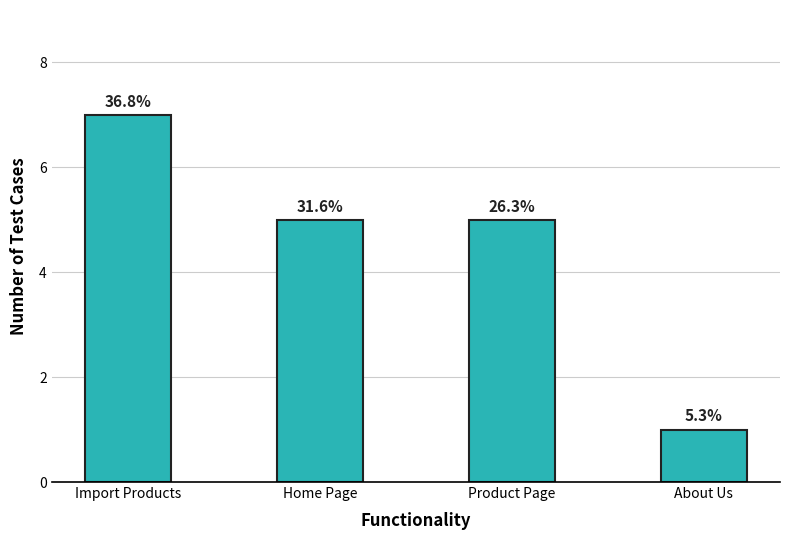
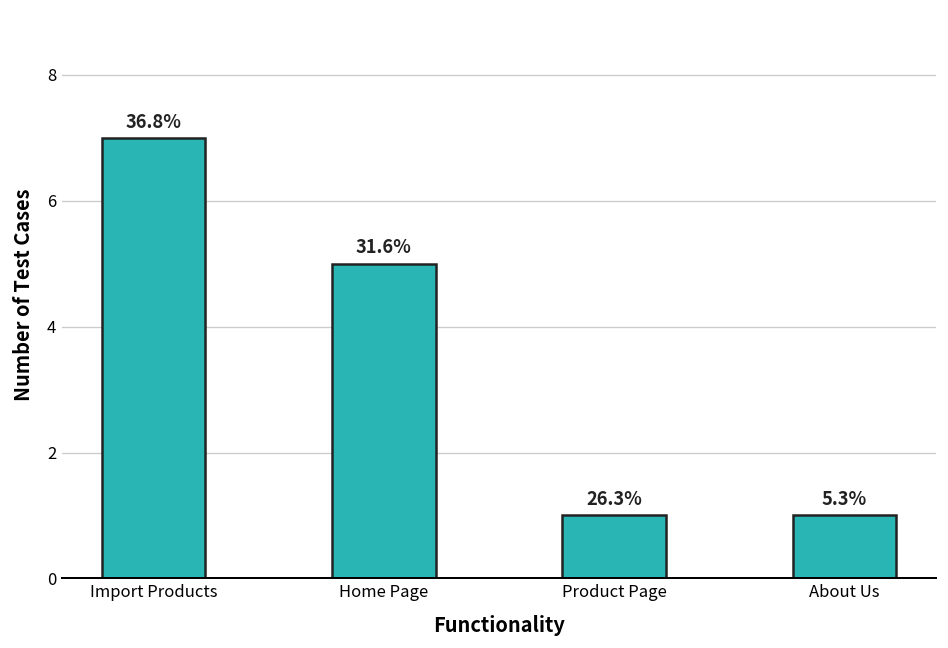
  {
-   "Product Page": 5
+   "Product Page": 1
  }
